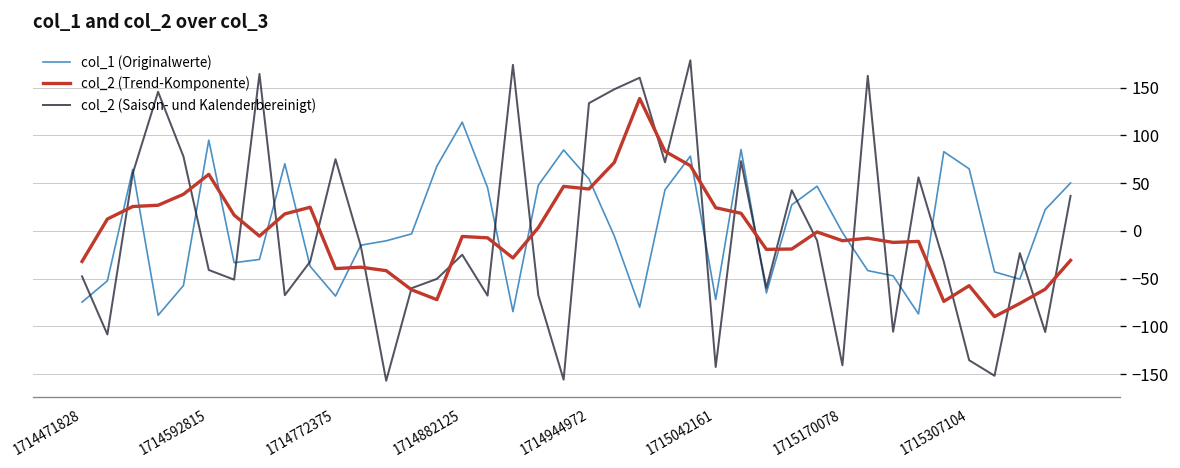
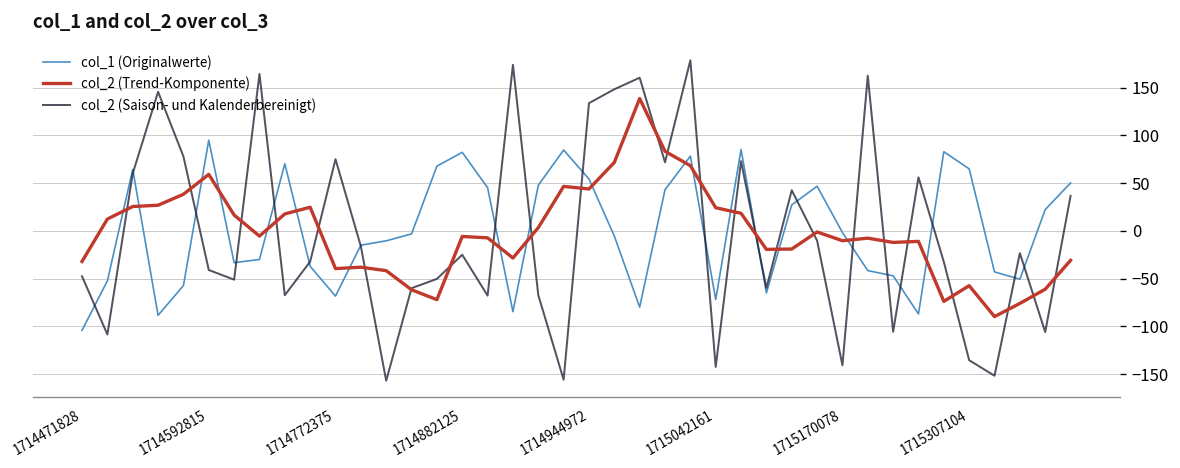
  {
    "col_1 (Originalwerte)": {
-     "1714471828": -70,
+     "1714471828": -100,
      "1714592815": 90,
      "1714772375": -70,
-     "1714882125": 110,
+     "1714882125": 80,
      "1714944972": 50,
      "1715042161": -70,
      "1715170078": 0,
      "1715307104": 60
    },
    "col_2 (Trend-Komponente)": {
      "1714471828": -30,
      "1714592815": 60,
      "1714772375": -40,
      "1714882125": -10,
      "1714944972": 40,
      "1715042161": 20,
      "1715170078": -10,
      "1715307104": -60
    },
    "col_2 (Saison- und Kalenderbereinigt)": {
      "1714471828": -50,
      "1714592815": -40,
      "1714772375": 80,
      "1714882125": -20,
      "1714944972": 130,
      "1715042161": -140,
      "1715170078": -140,
      "1715307104": -140
    }
  }
